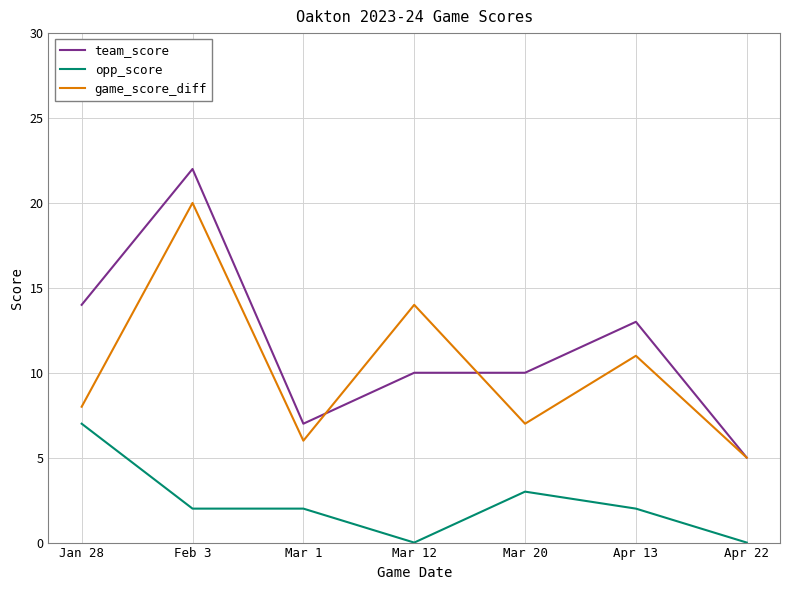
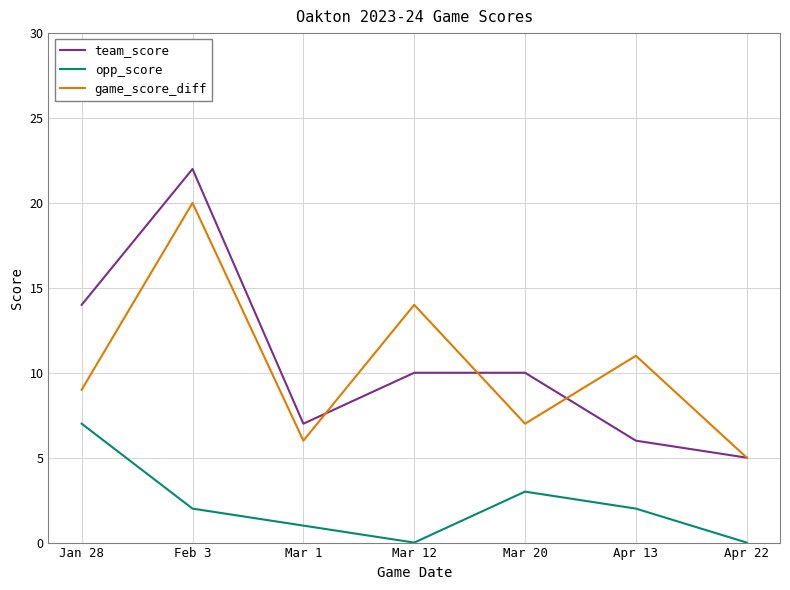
  {
    "team_score": {
      "Jan 28": 14,
      "Feb 3": 22,
      "Mar 1": 7,
      "Mar 12": 10,
      "Mar 20": 10,
-     "Apr 13": 13
+     "Apr 13": 6
    },
    "opp_score": {
      "Jan 28": 7,
      "Feb 3": 2,
-     "Mar 1": 2,
+     "Mar 1": 1,
      "Mar 12": 0,
      "Mar 20": 3,
      "Apr 13": 2,
      "Apr 22": 0
    },
    "game_score_diff": {
-     "Jan 28": 8,
+     "Jan 28": 9,
      "Feb 3": 20,
      "Mar 1": 6,
      "Mar 12": 14,
      "Mar 20": 7,
      "Apr 13": 11
    }
  }
